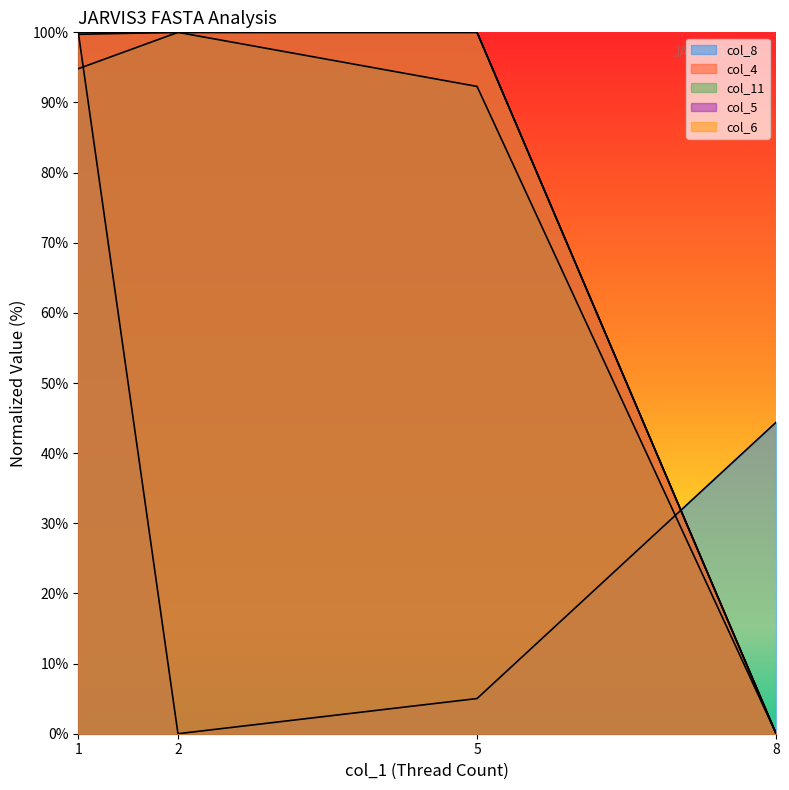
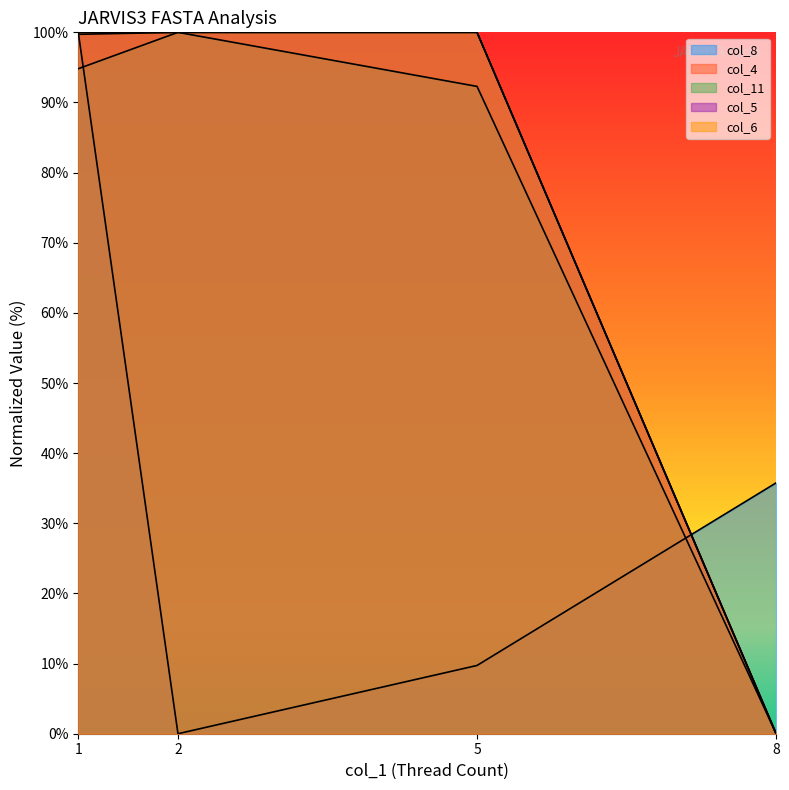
  {
    "col_8": {
      "2": "0%",
-     "5": "5%",
-     "8": "44%"
+     "5": "10%",
+     "8": "36%"
    },
    "col_11": {
      "1": "95%",
      "5": "92%"
    }
  }
